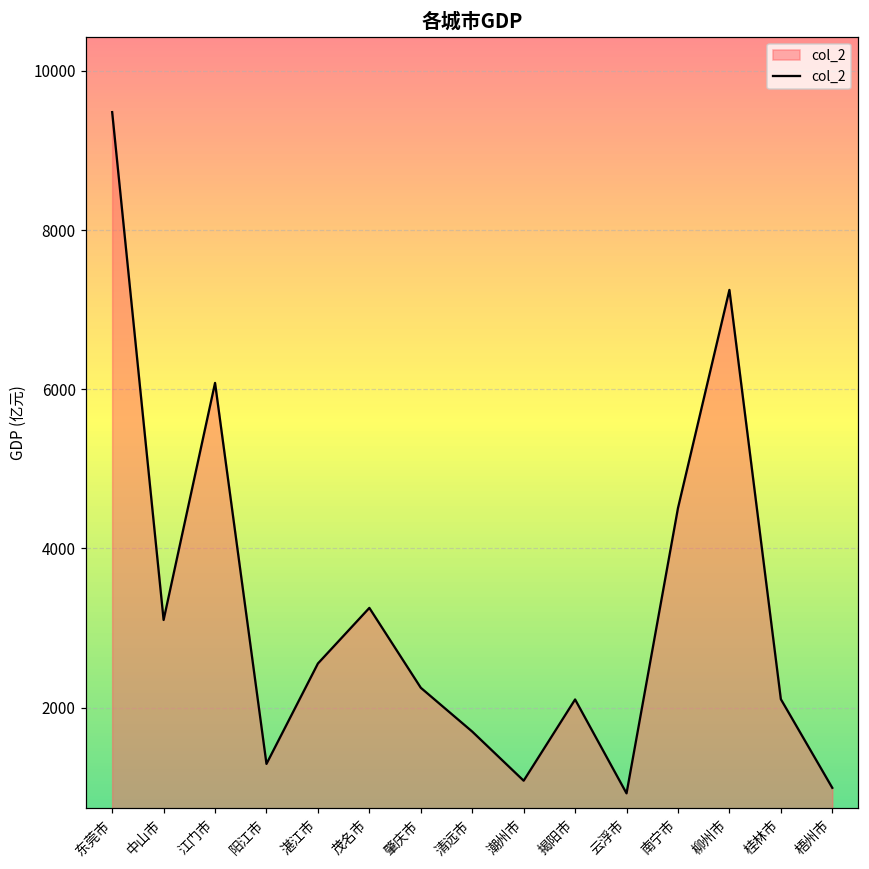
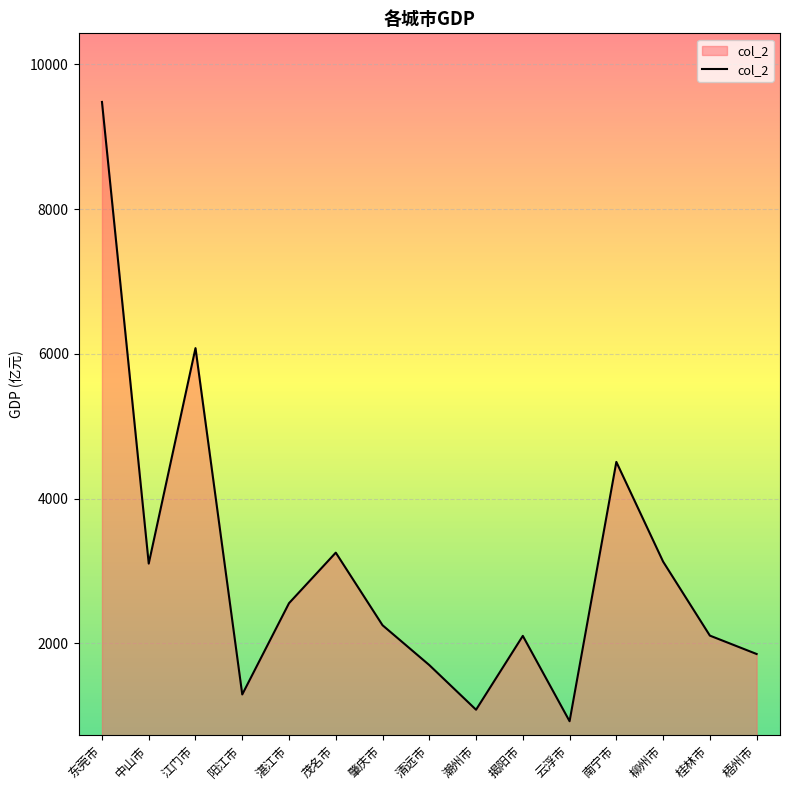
  {
    "东莞市": 9500,
    "中山市": 3100,
    "江门市": 6100,
    "阳江市": 1300,
    "湛江市": 2600,
    "茂名市": 3300,
    "肇庆市": 2200,
    "清远市": 1700,
    "潮州市": 1100,
    "揭阳市": 2100,
    "云浮市": 900,
    "南宁市": 4500,
-   "柳州市": 7200,
+   "柳州市": 3100,
    "桂林市": 2100,
-   "梧州市": 1000
+   "梧州市": 1900
  }
